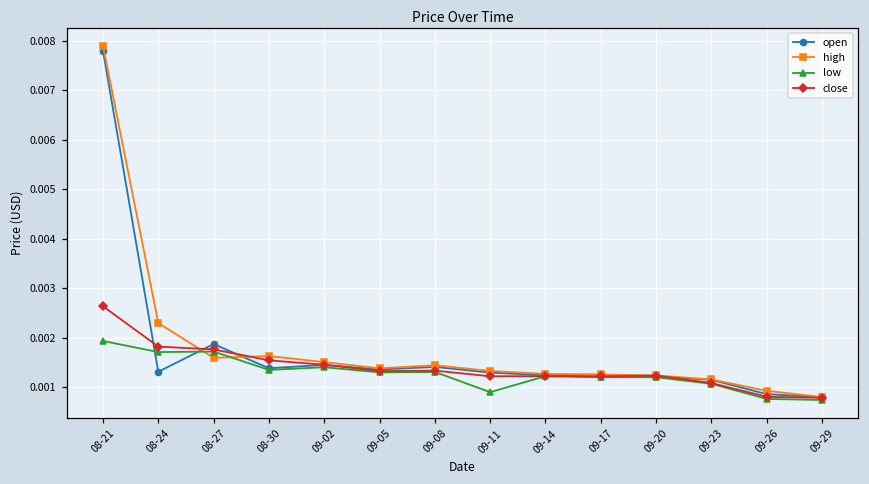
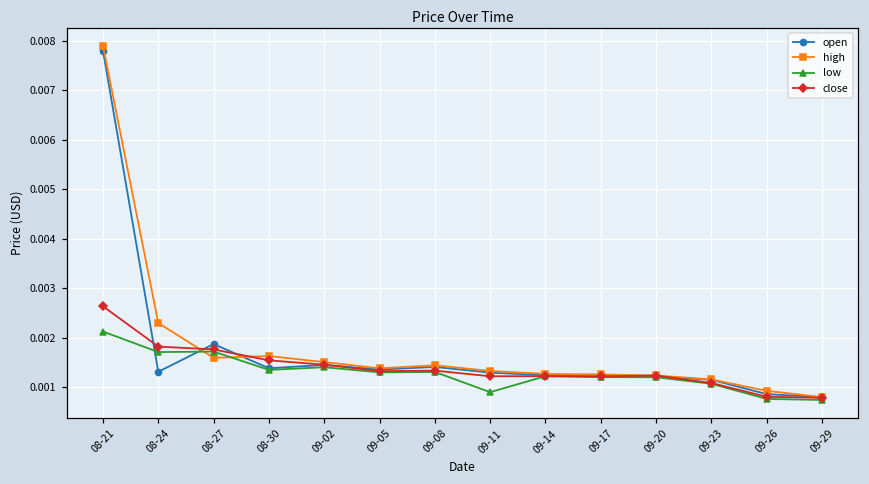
  {
    "open": {
      "08-21": 0.0078,
      "08-24": 0.0013,
      "08-27": 0.0019
    },
    "high": {
      "08-21": 0.0079,
      "08-24": 0.0023,
      "08-27": 0.0016,
      "08-30": 0.0016,
      "09-26": 0.0009
    },
    "low": {
-     "08-21": 0.0019,
+     "08-21": 0.0021,
      "08-24": 0.0017,
      "09-11": 0.0009
    },
    "close": {
      "08-21": 0.0026,
      "08-24": 0.0018,
      "08-30": 0.0015,
      "09-11": 0.0012
    }
  }
